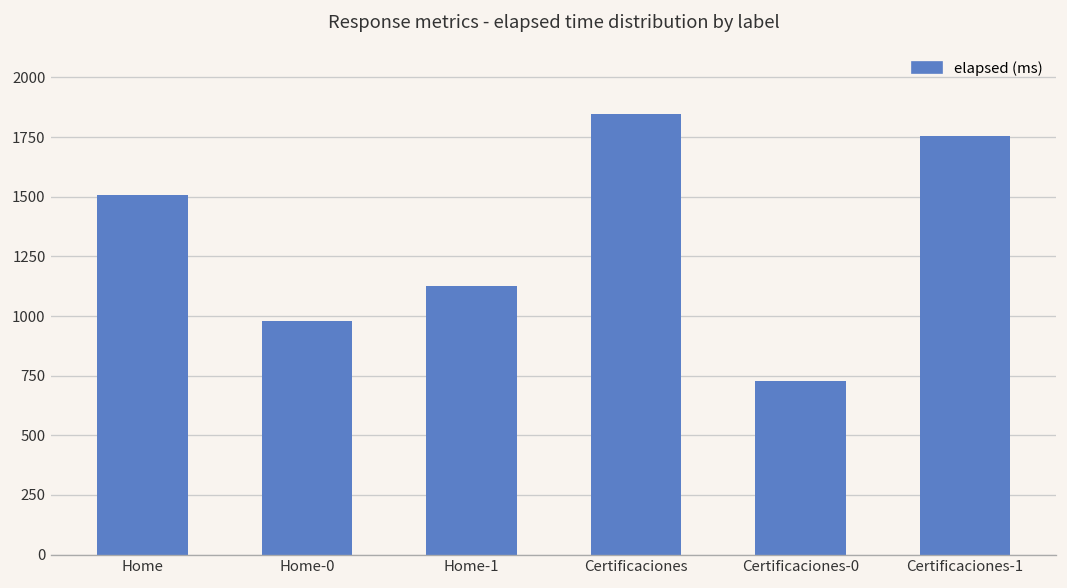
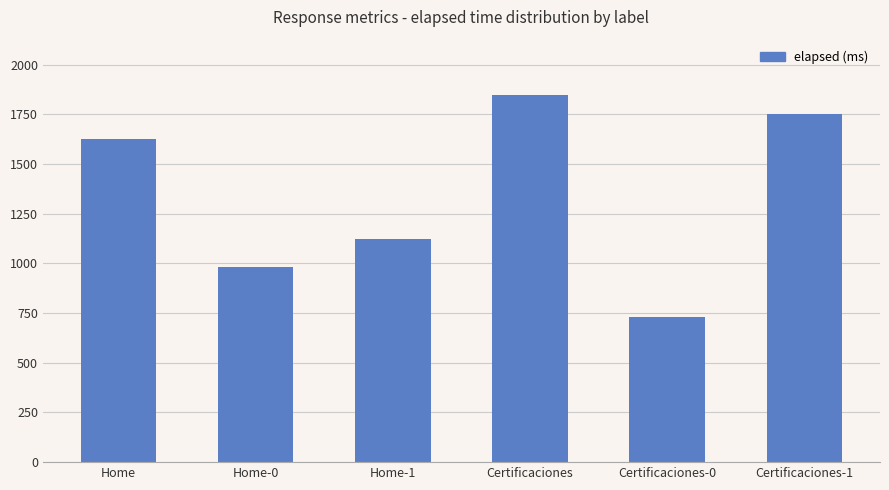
  {
-   "Home": 1510,
+   "Home": 1630,
    "Home-0": 980,
    "Home-1": 1120,
    "Certificaciones": 1850,
    "Certificaciones-0": 730,
    "Certificaciones-1": 1750
  }
